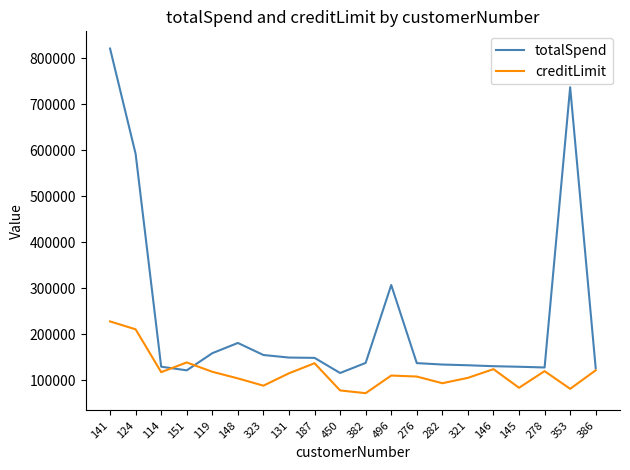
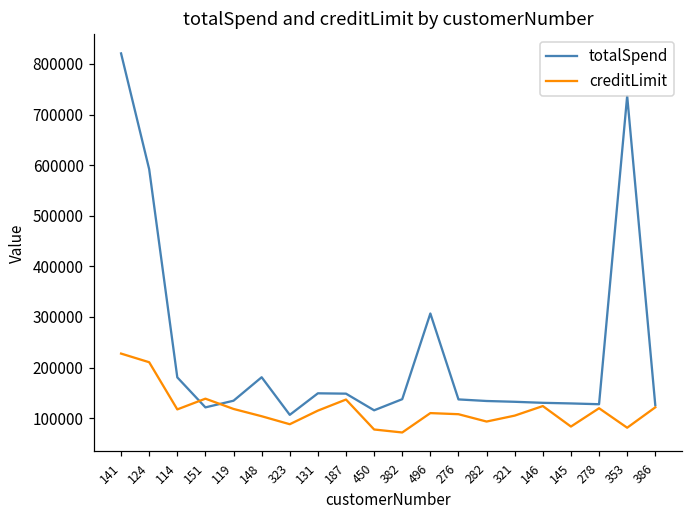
  {
    "totalSpend": {
      "141": 820000,
      "124": 590000,
-     "114": 130000,
+     "114": 180000,
      "151": 120000,
-     "119": 160000,
+     "119": 130000,
      "148": 180000,
-     "323": 150000,
+     "323": 110000,
      "131": 150000,
      "187": 150000,
      "450": 120000,
      "382": 140000,
      "496": 310000,
      "276": 140000,
      "282": 130000,
      "321": 130000,
      "146": 130000,
      "145": 130000,
      "278": 130000,
      "353": 740000
    },
    "creditLimit": {
      "141": 230000,
      "124": 210000,
      "114": 120000,
      "151": 140000,
      "119": 120000,
      "148": 100000,
      "323": 90000,
      "131": 110000,
      "187": 140000,
      "450": 80000,
      "382": 70000,
      "496": 110000,
      "276": 110000,
      "282": 90000,
      "321": 110000,
      "146": 120000,
      "145": 80000,
      "278": 120000,
      "353": 80000
    }
  }
